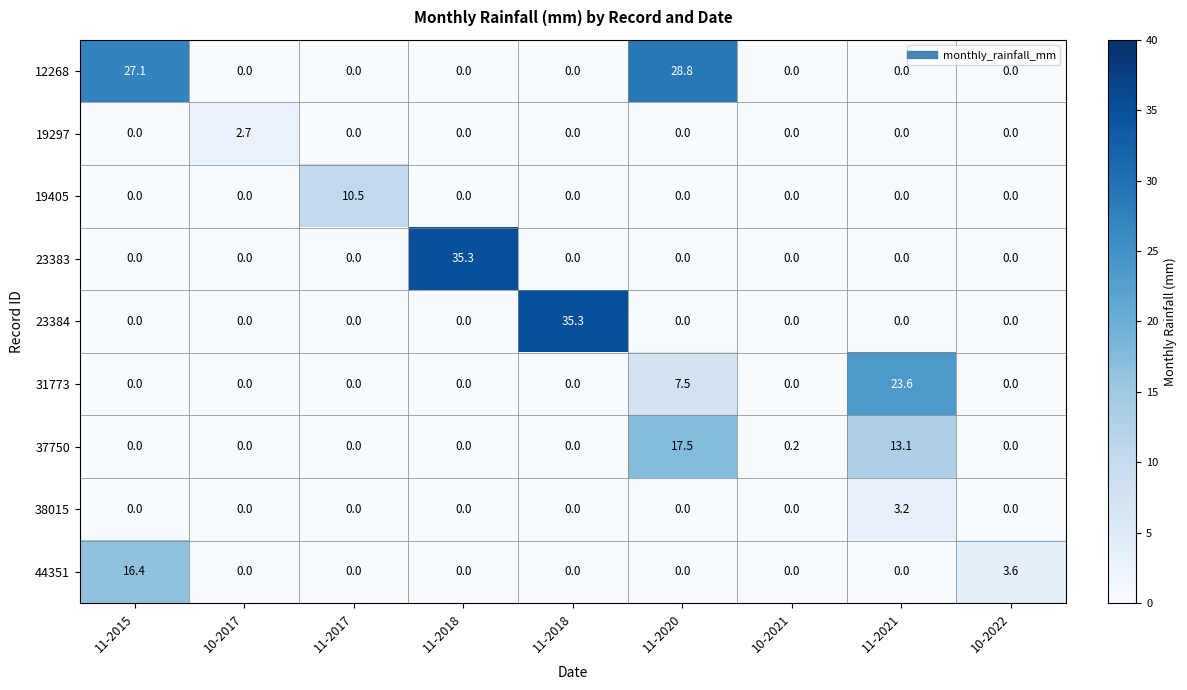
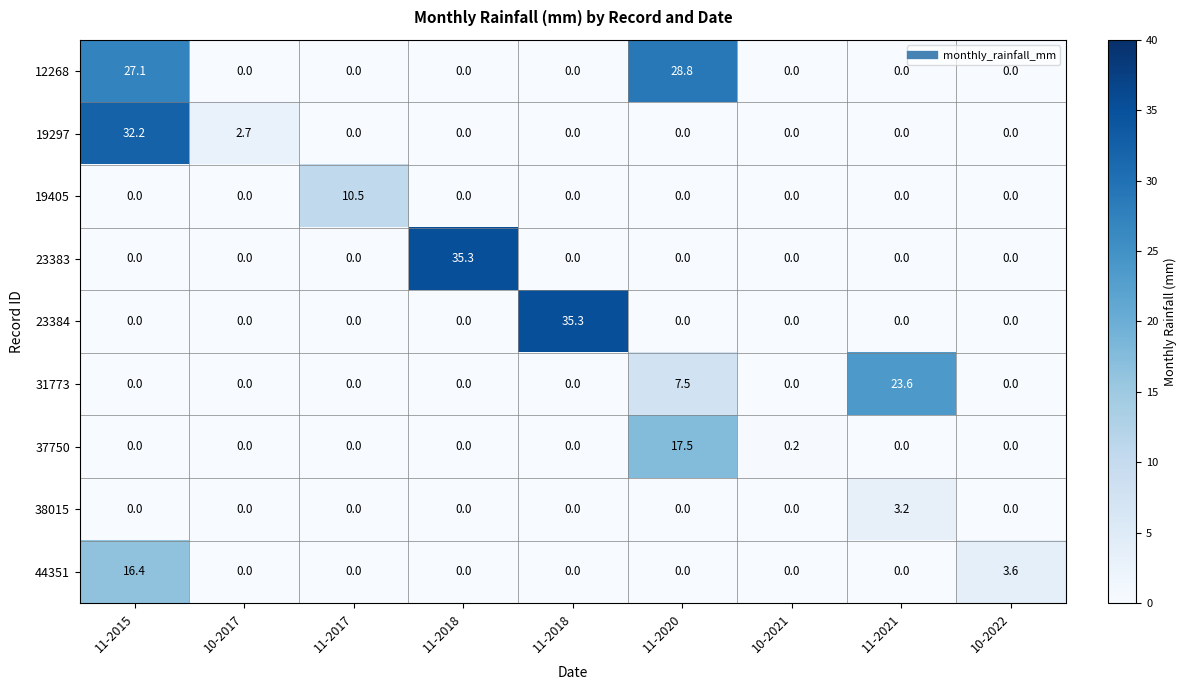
  {
    "12268": {
      "11-2015": 27.1,
      "10-2017": 0.0,
      "11-2017": 0.0,
      "11-2020": 28.8,
      "10-2021": 0.0
    },
    "19297": {
-     "11-2015": 0.0,
+     "11-2015": 32.2,
      "10-2017": 2.7,
      "11-2017": 0.0,
      "11-2020": 0.0,
      "10-2021": 0.0,
      "11-2021": 0.0,
      "10-2022": 0.0
    },
    "19405": {
      "11-2015": 0.0,
      "10-2017": 0.0,
      "11-2017": 10.5,
      "11-2020": 0.0,
      "10-2021": 0.0,
      "11-2021": 0.0,
      "10-2022": 0.0
    },
    "23383": {
      "11-2015": 0.0,
      "10-2017": 0.0,
      "11-2017": 0.0,
      "11-2020": 0.0,
      "10-2021": 0.0,
      "11-2021": 0.0,
      "10-2022": 0.0
    },
    "23384": {
      "11-2015": 0.0,
      "10-2017": 0.0,
      "11-2017": 0.0,
      "11-2020": 0.0,
      "10-2021": 0.0,
      "11-2021": 0.0,
      "10-2022": 0.0
    },
    "31773": {
      "11-2015": 0.0,
      "10-2017": 0.0,
      "11-2017": 0.0,
      "11-2020": 7.5,
      "10-2021": 0.0,
      "11-2021": 23.6,
      "10-2022": 0.0
    },
    "37750": {
      "11-2015": 0.0,
      "10-2017": 0.0,
      "11-2017": 0.0,
      "11-2020": 17.5,
      "10-2021": 0.2,
-     "11-2021": 13.1,
+     "11-2021": 0.0,
      "10-2022": 0.0
    },
    "38015": {
      "11-2015": 0.0,
      "10-2017": 0.0,
      "11-2017": 0.0,
      "11-2020": 0.0,
      "10-2021": 0.0,
      "11-2021": 3.2,
      "10-2022": 0.0
    },
    "44351": {
      "11-2015": 16.4,
      "10-2017": 0.0,
      "11-2017": 0.0,
      "11-2020": 0.0,
      "10-2021": 0.0,
      "11-2021": 0.0,
      "10-2022": 3.6
    }
  }
